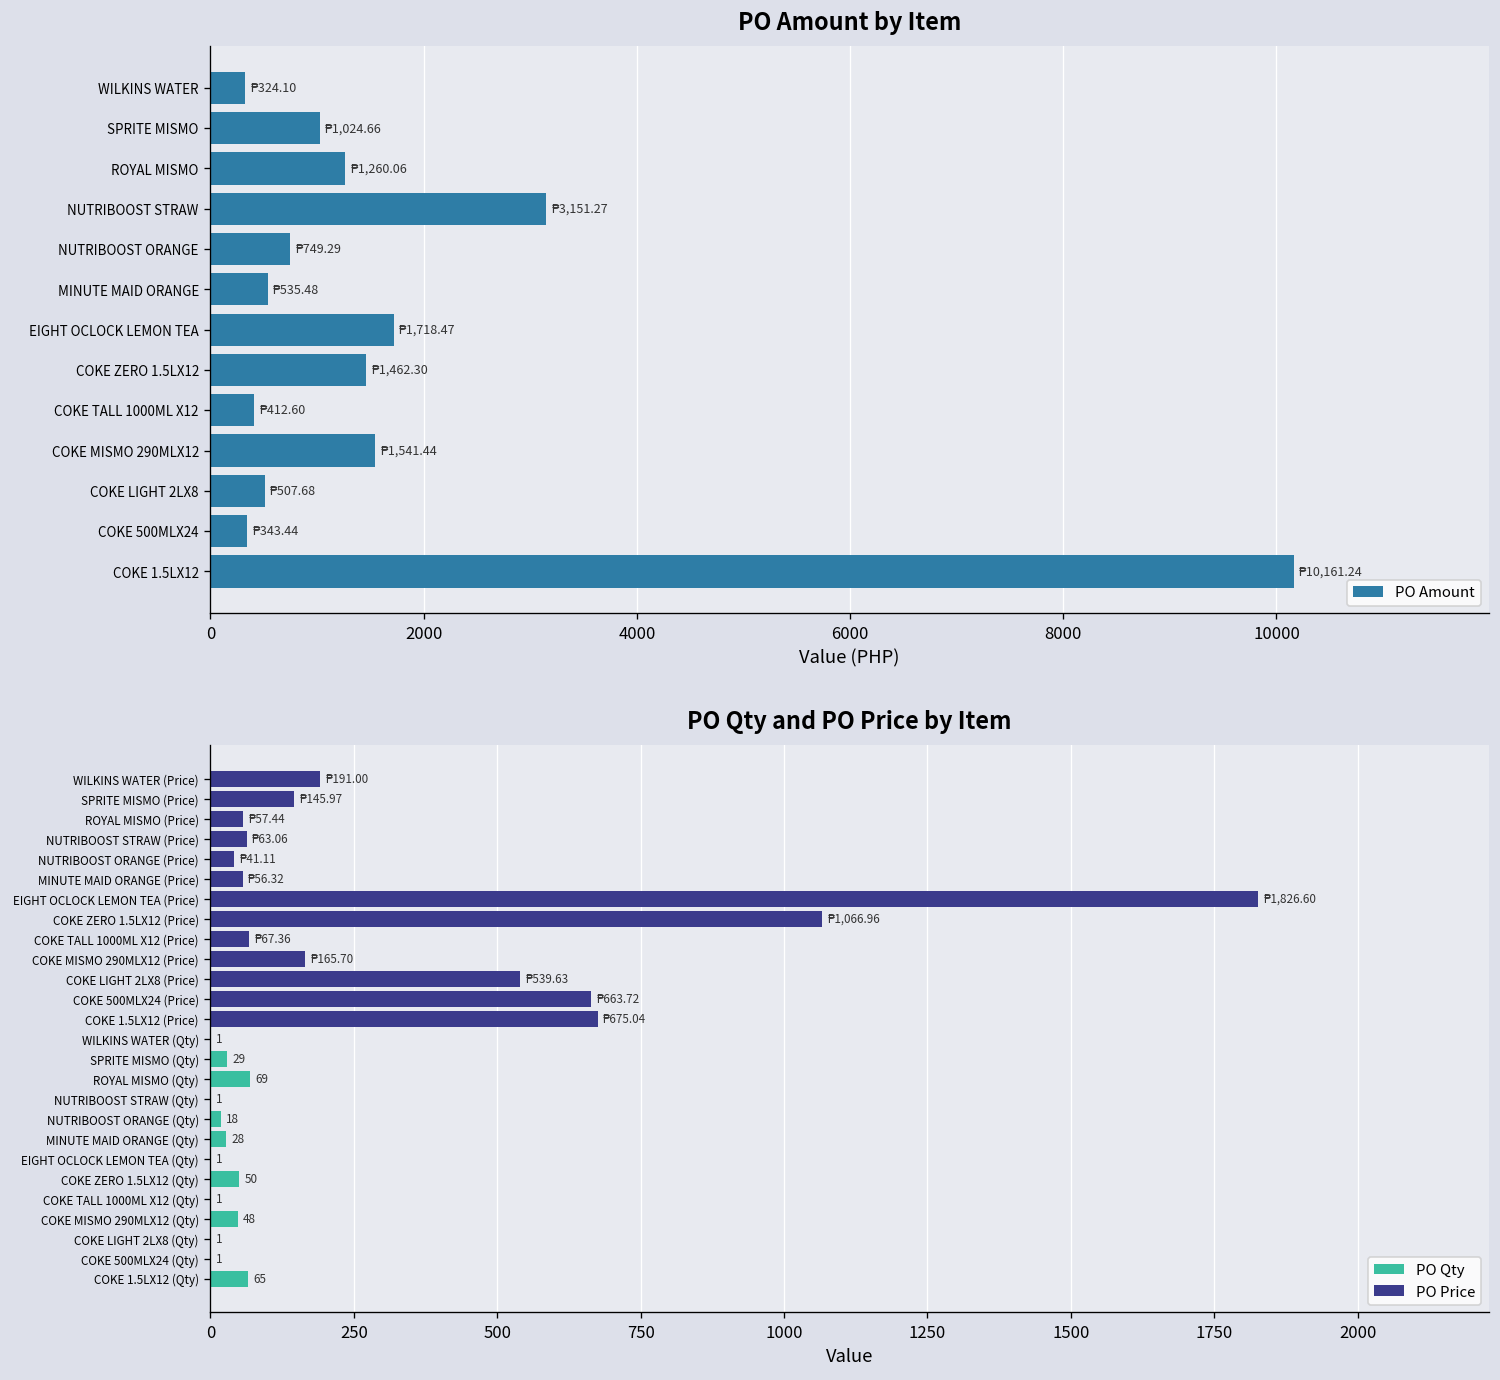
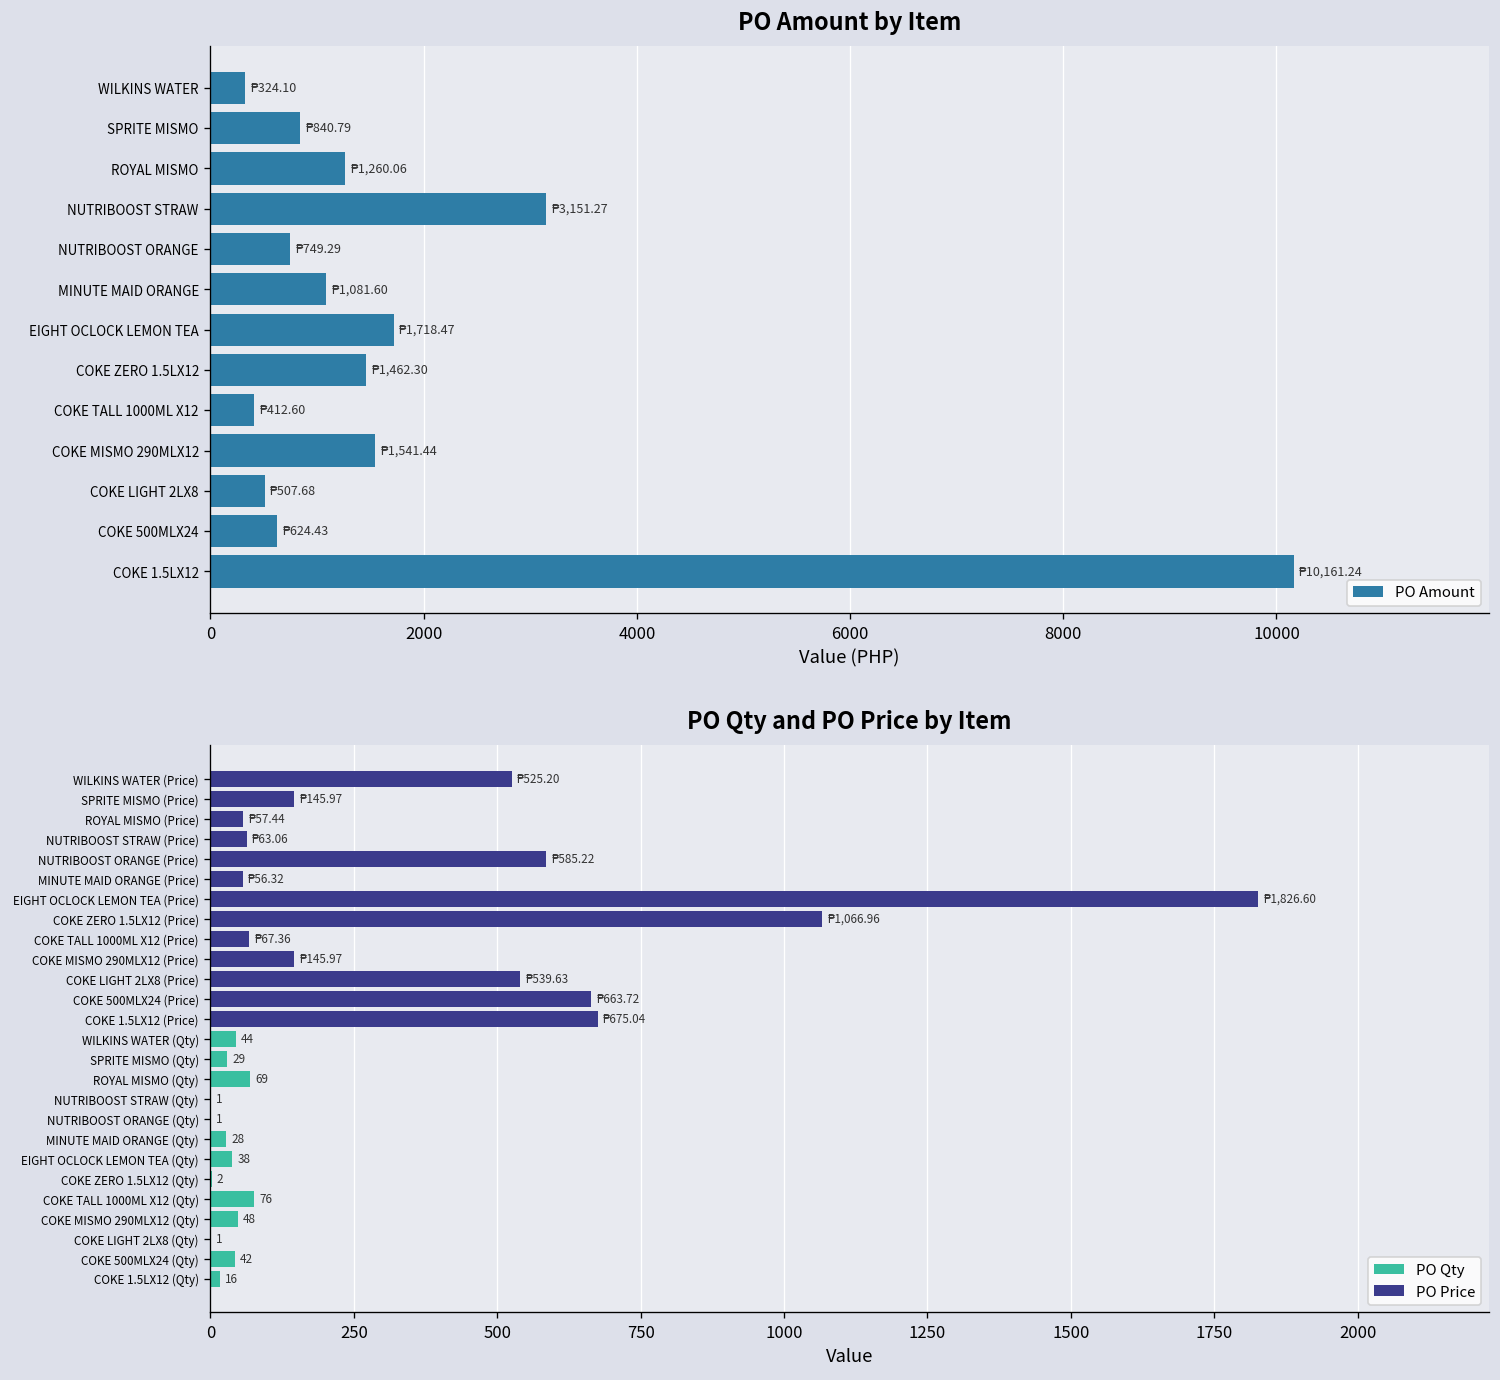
  {
    "PO Amount by Item": {
      "WILKINS WATER": "324.10",
-     "SPRITE MISMO": "1,024.66",
+     "SPRITE MISMO": "840.79",
      "ROYAL MISMO": "1,260.06",
      "NUTRIBOOST STRAW": "3,151.27",
      "NUTRIBOOST ORANGE": "749.29",
-     "MINUTE MAID ORANGE": "535.48",
+     "MINUTE MAID ORANGE": "1,081.60",
      "EIGHT OCLOCK LEMON TEA": "1,718.47",
      "COKE ZERO 1.5LX12": "1,462.30",
      "COKE TALL 1000ML X12": "412.60",
      "COKE MISMO 290MLX12": "1,541.44",
      "COKE LIGHT 2LX8": "507.68",
-     "COKE 500MLX24": "343.44",
+     "COKE 500MLX24": "624.43",
      "COKE 1.5LX12": "10,161.24"
    },
    "PO Qty and PO Price by Item": {
      "PO Qty": {
-       "WILKINS WATER (Qty)": "1",
+       "WILKINS WATER (Qty)": "44",
        "SPRITE MISMO (Qty)": "29",
        "ROYAL MISMO (Qty)": "69",
        "NUTRIBOOST STRAW (Qty)": "1",
-       "NUTRIBOOST ORANGE (Qty)": "18",
+       "NUTRIBOOST ORANGE (Qty)": "1",
        "MINUTE MAID ORANGE (Qty)": "28",
-       "EIGHT OCLOCK LEMON TEA (Qty)": "1",
-       "COKE ZERO 1.5LX12 (Qty)": "50",
-       "COKE TALL 1000ML X12 (Qty)": "1",
+       "EIGHT OCLOCK LEMON TEA (Qty)": "38",
+       "COKE ZERO 1.5LX12 (Qty)": "2",
+       "COKE TALL 1000ML X12 (Qty)": "76",
        "COKE MISMO 290MLX12 (Qty)": "48",
        "COKE LIGHT 2LX8 (Qty)": "1",
-       "COKE 500MLX24 (Qty)": "1",
-       "COKE 1.5LX12 (Qty)": "65"
+       "COKE 500MLX24 (Qty)": "42",
+       "COKE 1.5LX12 (Qty)": "16"
      },
      "PO Price": {
-       "WILKINS WATER (Price)": "191.00",
+       "WILKINS WATER (Price)": "525.20",
        "SPRITE MISMO (Price)": "145.97",
        "ROYAL MISMO (Price)": "57.44",
        "NUTRIBOOST STRAW (Price)": "63.06",
-       "NUTRIBOOST ORANGE (Price)": "41.11",
+       "NUTRIBOOST ORANGE (Price)": "585.22",
        "MINUTE MAID ORANGE (Price)": "56.32",
        "EIGHT OCLOCK LEMON TEA (Price)": "1,826.60",
        "COKE ZERO 1.5LX12 (Price)": "1,066.96",
        "COKE TALL 1000ML X12 (Price)": "67.36",
-       "COKE MISMO 290MLX12 (Price)": "165.70",
+       "COKE MISMO 290MLX12 (Price)": "145.97",
        "COKE LIGHT 2LX8 (Price)": "539.63",
        "COKE 500MLX24 (Price)": "663.72",
        "COKE 1.5LX12 (Price)": "675.04"
      }
    }
  }
